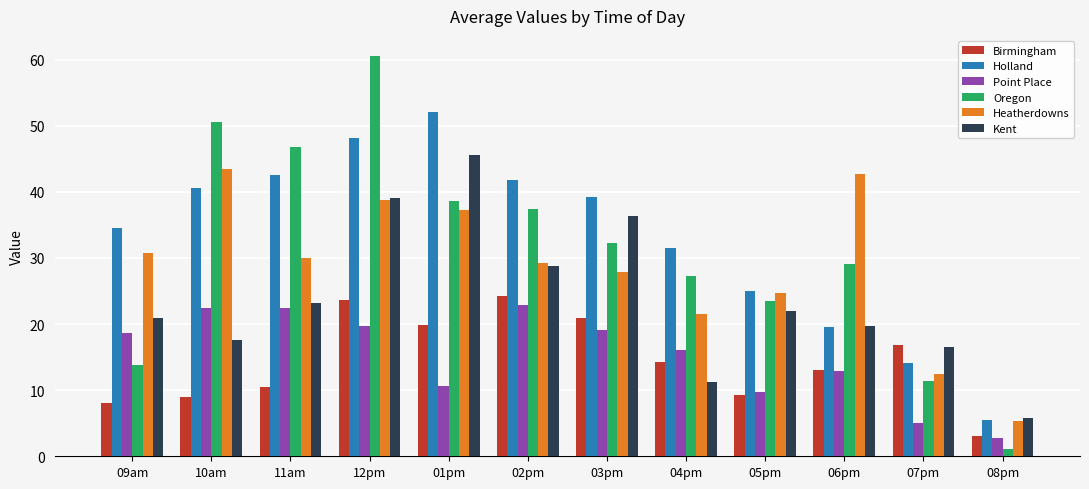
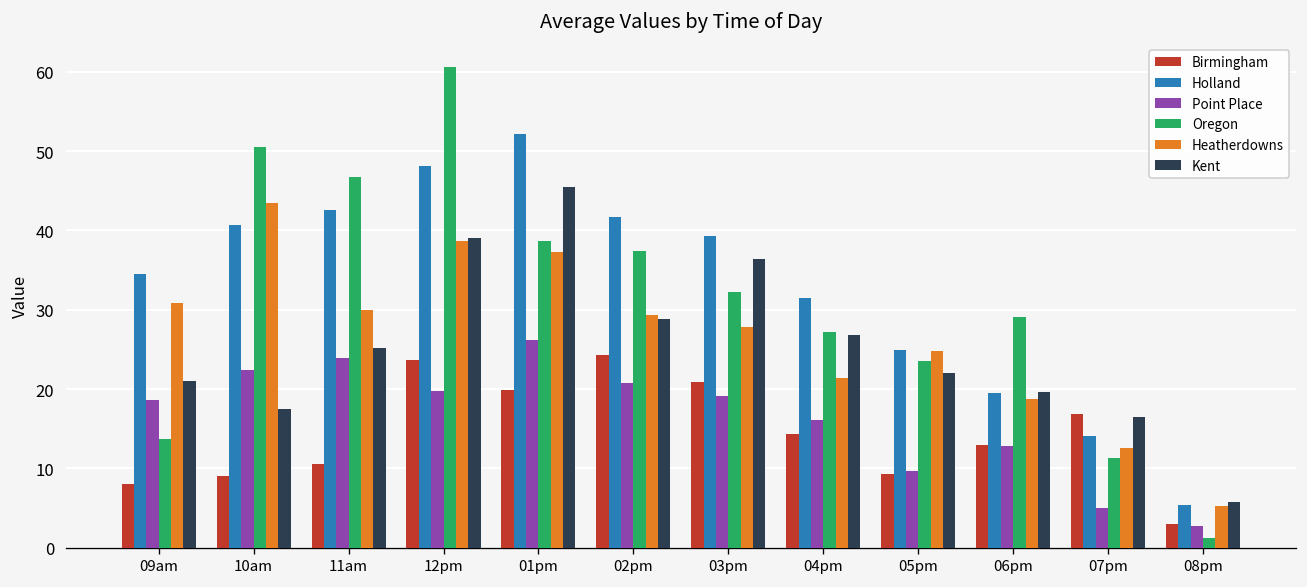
  {
    "Birmingham": {
      "09am": 8,
      "10am": 9,
      "11am": 11,
      "12pm": 24,
      "01pm": 20,
      "02pm": 24,
      "03pm": 21,
      "04pm": 14,
      "05pm": 9,
      "06pm": 13,
      "07pm": 17,
      "08pm": 3
    },
    "Holland": {
      "09am": 35,
      "10am": 41,
      "11am": 43,
      "12pm": 48,
      "01pm": 52,
      "02pm": 42,
      "03pm": 39,
      "04pm": 31,
      "05pm": 25,
      "06pm": 20,
      "07pm": 14,
      "08pm": 5
    },
    "Point Place": {
      "09am": 19,
      "10am": 22,
-     "11am": 22,
+     "11am": 24,
      "12pm": 20,
-     "01pm": 11,
-     "02pm": 23,
+     "01pm": 26,
+     "02pm": 21,
      "03pm": 19,
      "04pm": 16,
      "05pm": 10,
      "06pm": 13,
      "07pm": 5,
      "08pm": 3
    },
    "Oregon": {
      "09am": 14,
      "10am": 51,
      "11am": 47,
      "12pm": 61,
      "01pm": 39,
      "02pm": 37,
      "03pm": 32,
      "04pm": 27,
      "05pm": 24,
      "06pm": 29,
      "07pm": 11,
      "08pm": 1
    },
    "Heatherdowns": {
      "09am": 31,
      "10am": 43,
      "11am": 30,
      "12pm": 39,
      "01pm": 37,
      "02pm": 29,
      "03pm": 28,
      "04pm": 21,
      "05pm": 25,
-     "06pm": 43,
+     "06pm": 19,
      "07pm": 13,
      "08pm": 5
    },
    "Kent": {
      "09am": 21,
      "10am": 18,
-     "11am": 23,
+     "11am": 25,
      "12pm": 39,
      "01pm": 46,
      "02pm": 29,
      "03pm": 36,
-     "04pm": 11,
+     "04pm": 27,
      "05pm": 22,
      "06pm": 20,
      "07pm": 17,
      "08pm": 6
    }
  }
